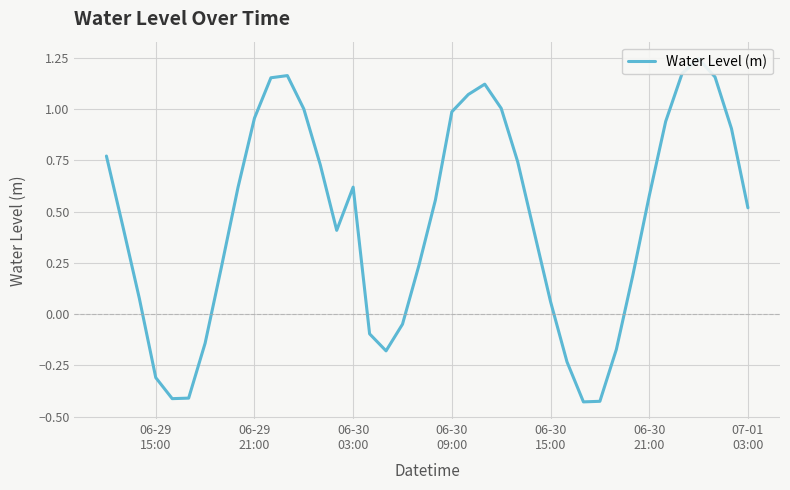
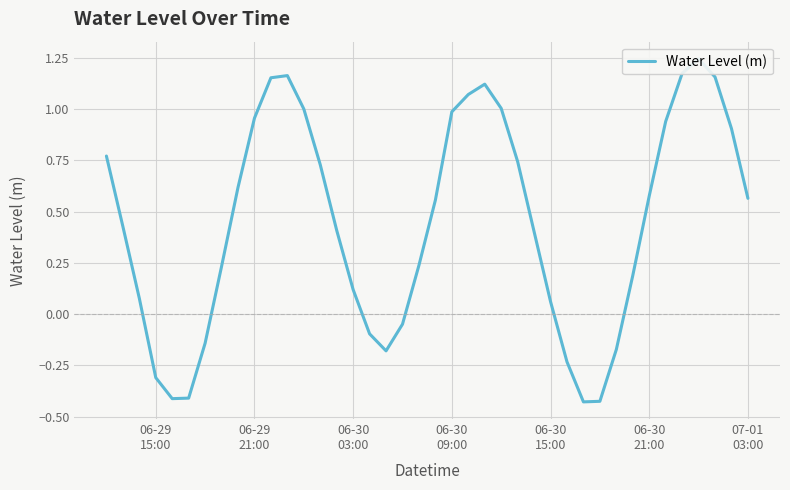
  {
    "06-29 15:00": -0.31,
    "06-29 21:00": 0.96,
-   "06-30 03:00": 0.62,
+   "06-30 03:00": 0.12,
    "06-30 09:00": 0.99,
    "06-30 15:00": 0.06,
    "06-30 21:00": 0.58,
-   "07-01 03:00": 0.52
+   "07-01 03:00": 0.57
  }
